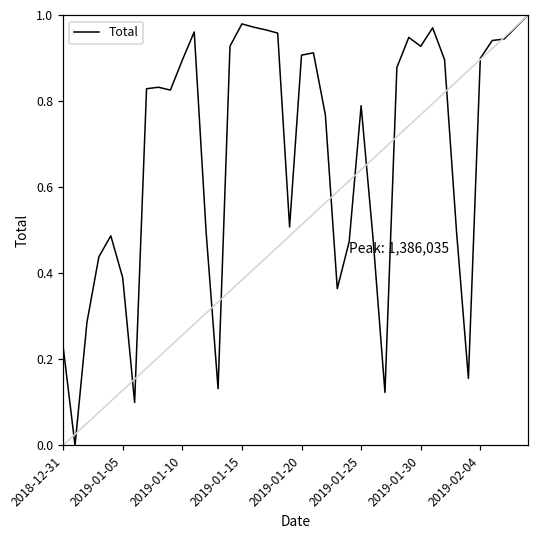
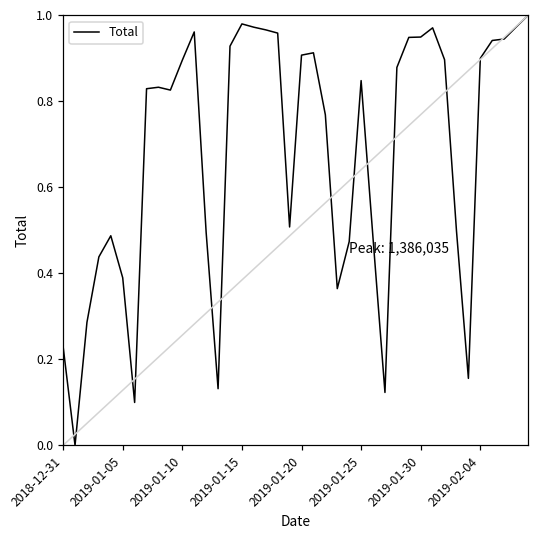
  {
    "Total": {
      "2018-12-31": 0.23,
      "2019-01-05": 0.39,
      "2019-01-10": 0.90,
      "2019-01-15": 0.98,
      "2019-01-20": 0.91,
-     "2019-01-25": 0.79,
-     "2019-01-30": 0.93,
+     "2019-01-25": 0.85,
+     "2019-01-30": 0.95,
      "2019-02-04": 0.90
    }
  }
